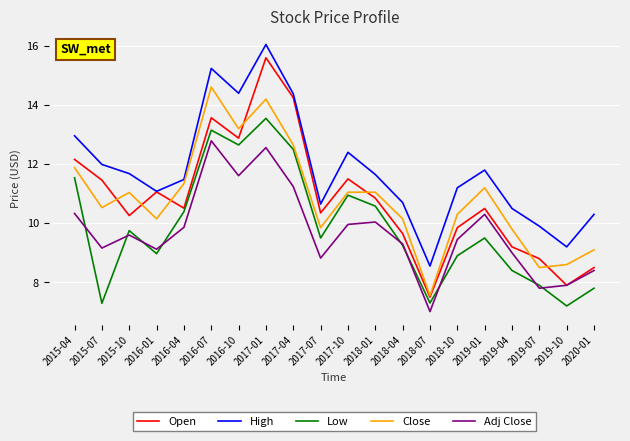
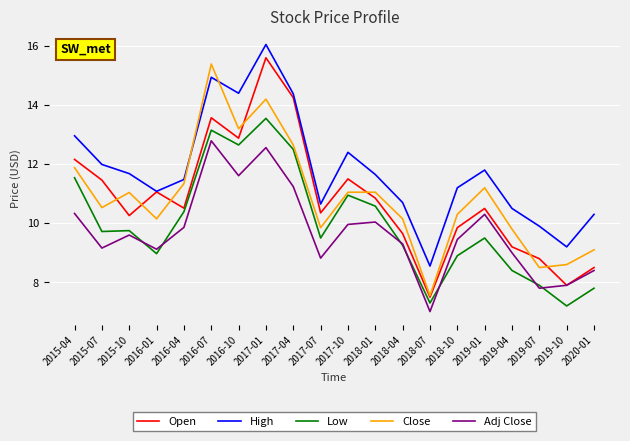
  {
    "Open": {
      "2015-04": 12.2,
      "2015-07": 11.5,
      "2015-10": 10.3,
      "2016-04": 10.5,
      "2016-07": 13.6,
      "2016-10": 12.9,
      "2017-01": 15.6,
      "2017-04": 14.3,
      "2017-07": 10.4,
      "2017-10": 11.5,
      "2018-01": 10.9,
      "2018-04": 9.7,
      "2018-10": 9.9,
      "2019-01": 10.5,
      "2019-04": 9.2,
      "2019-07": 8.8,
      "2020-01": 8.5
    },
    "High": {
      "2015-04": 13.0,
      "2015-07": 12.0,
      "2015-10": 11.7,
      "2016-04": 11.5,
-     "2016-07": 15.2,
+     "2016-07": 14.9,
      "2016-10": 14.4,
      "2017-01": 16.1,
      "2017-04": 14.4,
      "2017-07": 10.7,
      "2017-10": 12.4,
      "2018-01": 11.7,
      "2018-04": 10.7,
      "2018-07": 8.6,
      "2018-10": 11.2,
      "2019-01": 11.8,
      "2019-04": 10.5,
      "2019-07": 9.9,
      "2019-10": 9.2,
      "2020-01": 10.3
    },
    "Low": {
      "2015-04": 11.5,
-     "2015-07": 7.3,
+     "2015-07": 9.7,
      "2015-10": 9.8,
      "2016-01": 9.0,
      "2016-04": 10.4,
      "2016-07": 13.2,
      "2016-10": 12.7,
      "2017-01": 13.6,
      "2017-04": 12.5,
      "2017-07": 9.5,
      "2017-10": 11.0,
      "2018-01": 10.6,
      "2018-07": 7.3,
      "2018-10": 8.9,
      "2019-01": 9.5,
      "2019-04": 8.4,
      "2019-07": 7.9,
      "2019-10": 7.2,
      "2020-01": 7.8
    },
    "Close": {
      "2015-04": 11.9,
      "2015-07": 10.5,
      "2015-10": 11.0,
      "2016-01": 10.2,
      "2016-04": 11.3,
-     "2016-07": 14.6,
+     "2016-07": 15.4,
      "2016-10": 13.2,
      "2017-01": 14.2,
      "2017-04": 12.7,
      "2017-07": 9.9,
      "2017-10": 11.1,
      "2018-01": 11.1,
      "2018-04": 10.2,
      "2018-10": 10.3,
      "2019-01": 11.2,
      "2019-04": 9.8,
      "2019-07": 8.5,
      "2019-10": 8.6,
      "2020-01": 9.1
    },
    "Adj Close": {
      "2015-04": 10.3,
      "2015-07": 9.2,
      "2015-10": 9.6,
      "2016-01": 9.1,
      "2016-04": 9.9,
      "2016-07": 12.8,
      "2016-10": 11.6,
      "2017-01": 12.6,
      "2017-04": 11.2,
      "2017-07": 8.8,
      "2017-10": 10.0,
      "2018-01": 10.0,
      "2018-07": 7.0,
      "2018-10": 9.5,
      "2019-01": 10.3,
      "2019-04": 9.0,
      "2019-07": 7.8,
      "2020-01": 8.4
    }
  }
